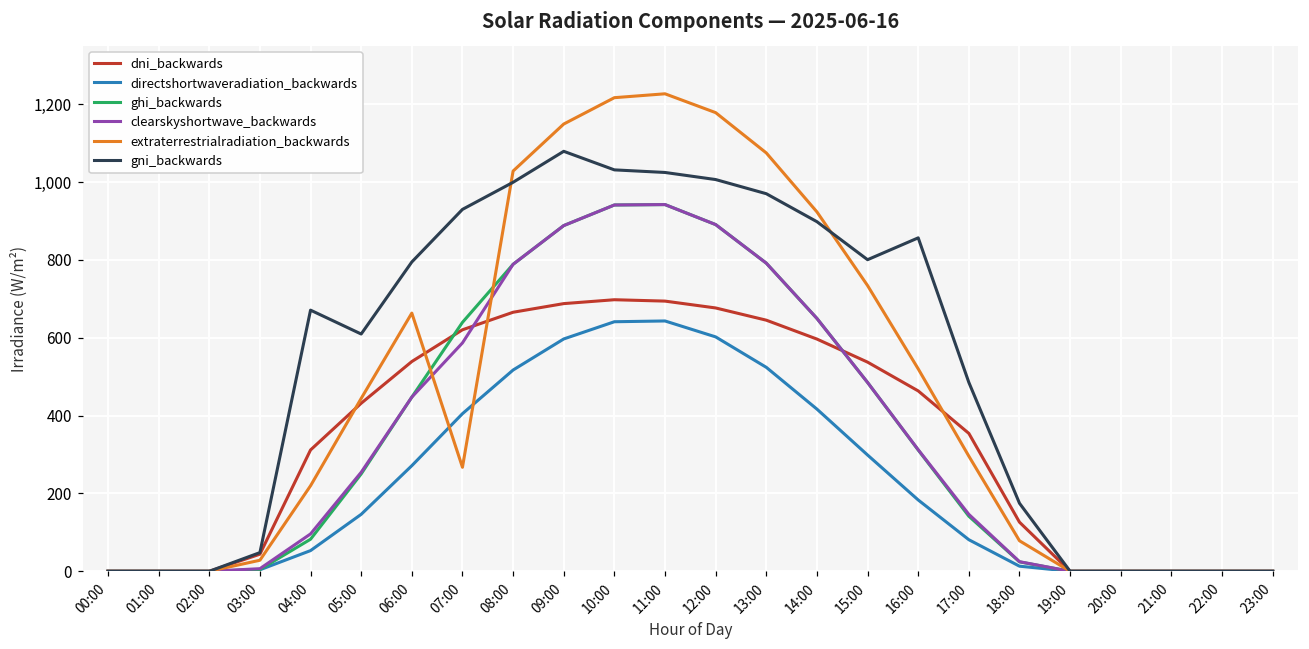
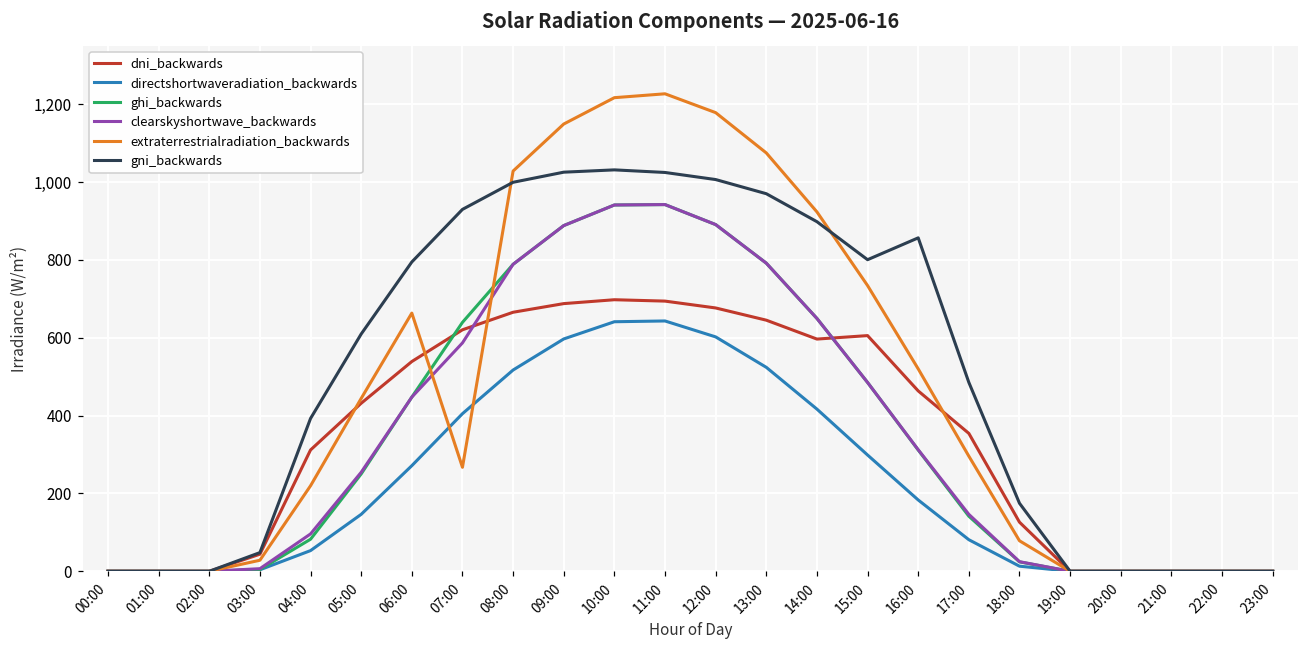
  {
    "dni_backwards": {
      "04:00": "310",
      "05:00": "430",
      "06:00": "540",
      "07:00": "620",
      "08:00": "670",
      "09:00": "690",
      "10:00": "700",
      "11:00": "690",
      "12:00": "680",
      "13:00": "650",
      "14:00": "600",
-     "15:00": "540",
+     "15:00": "610",
      "16:00": "460",
      "17:00": "350",
      "18:00": "130"
    },
    "directshortwaveradiation_backwards": {
      "04:00": "50",
      "05:00": "150",
      "06:00": "270",
      "07:00": "400",
      "08:00": "520",
      "09:00": "600",
      "10:00": "640",
      "11:00": "640",
      "12:00": "600",
      "13:00": "520",
      "14:00": "420",
      "15:00": "300",
      "16:00": "180",
      "17:00": "80",
      "18:00": "10"
    },
    "ghi_backwards": {
      "04:00": "80",
      "07:00": "640"
    },
    "clearskyshortwave_backwards": {
      "04:00": "100",
      "07:00": "590"
    },
    "extraterrestrialradiation_backwards": {
      "03:00": "30",
      "04:00": "220",
      "05:00": "440",
      "06:00": "660",
      "07:00": "270",
      "08:00": "1,030",
      "09:00": "1,150",
      "10:00": "1,220",
      "11:00": "1,230",
      "12:00": "1,180",
      "13:00": "1,070",
      "14:00": "920",
      "15:00": "730",
      "16:00": "520",
      "17:00": "300",
      "18:00": "80"
    },
    "gni_backwards": {
-     "04:00": "670",
+     "04:00": "390",
      "05:00": "610",
      "06:00": "790",
      "07:00": "930",
      "08:00": "1,000",
-     "09:00": "1,080",
+     "09:00": "1,030",
      "10:00": "1,030",
      "11:00": "1,020",
      "12:00": "1,010",
      "13:00": "970",
      "14:00": "900",
      "15:00": "800",
      "16:00": "860",
      "17:00": "490",
      "18:00": "170"
    }
  }
